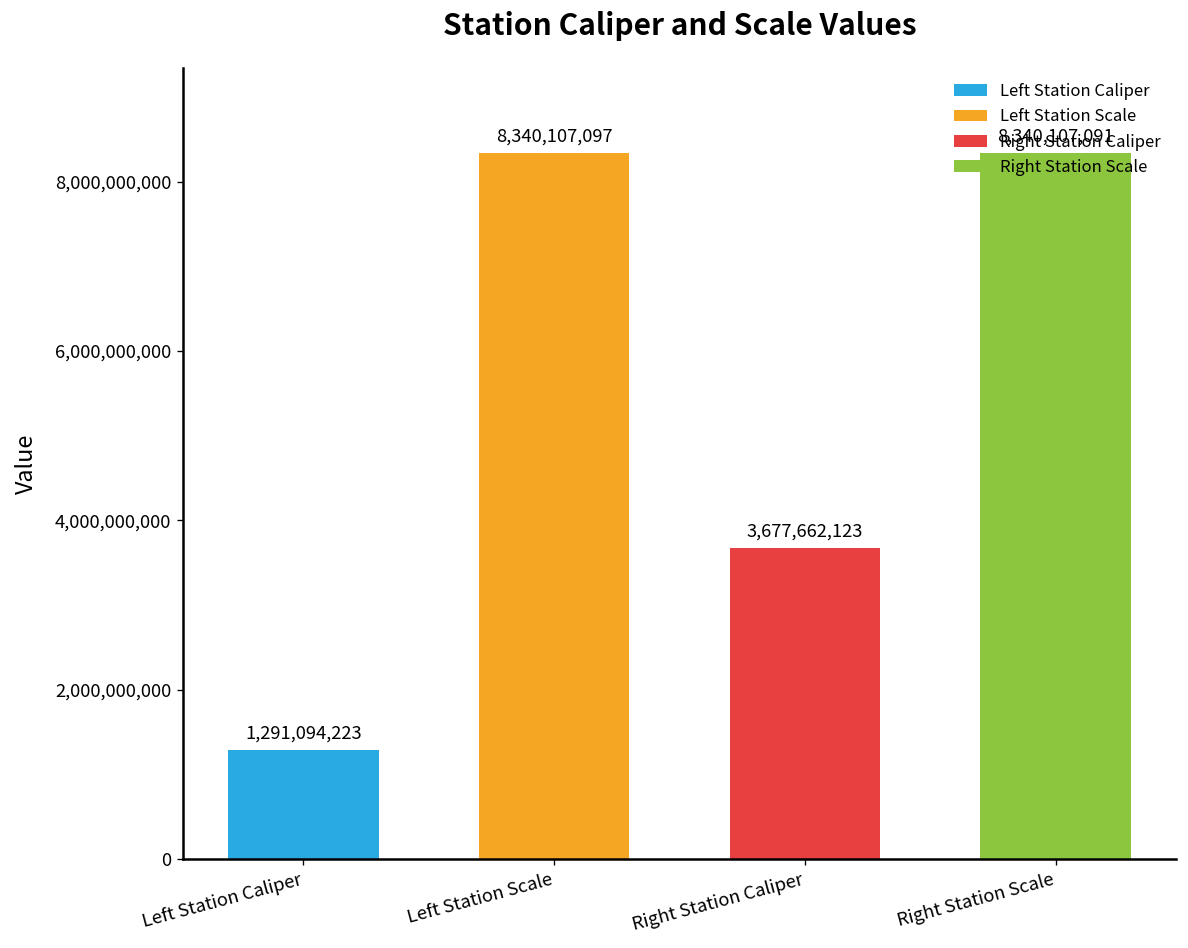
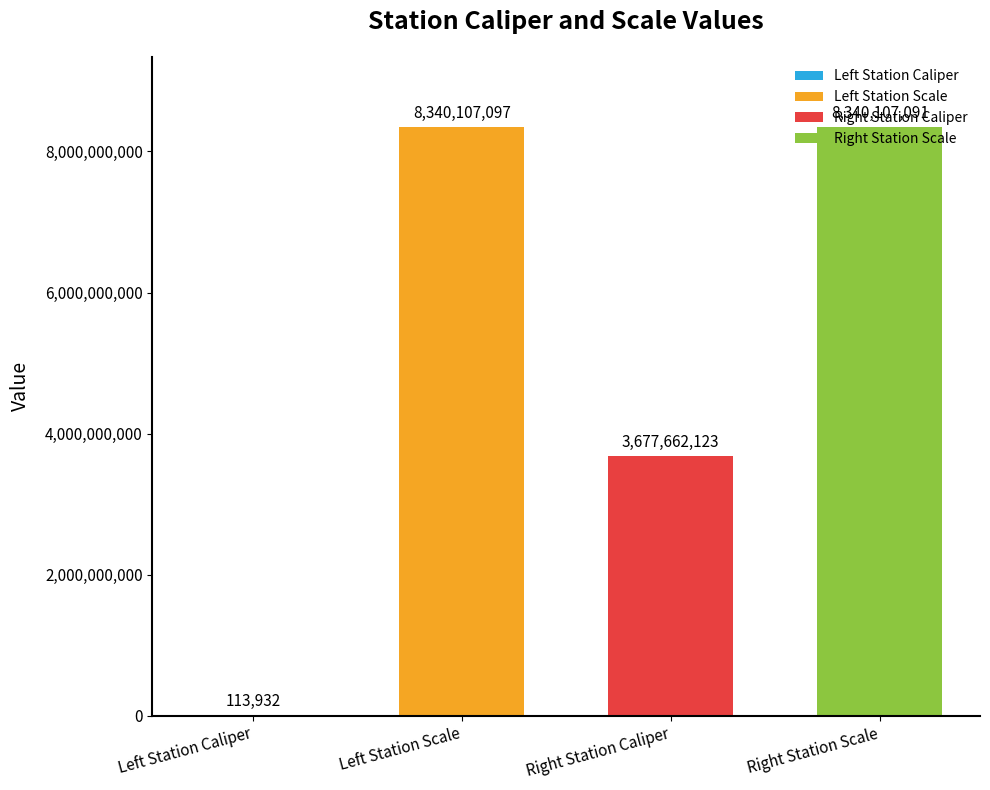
  {
-   "Left Station Caliper": "1,291,094,223",
+   "Left Station Caliper": "113,932",
    "Left Station Scale": "8,340,107,097",
    "Right Station Caliper": "3,677,662,123",
    "Right Station Scale": "8,340,107,091"
  }
